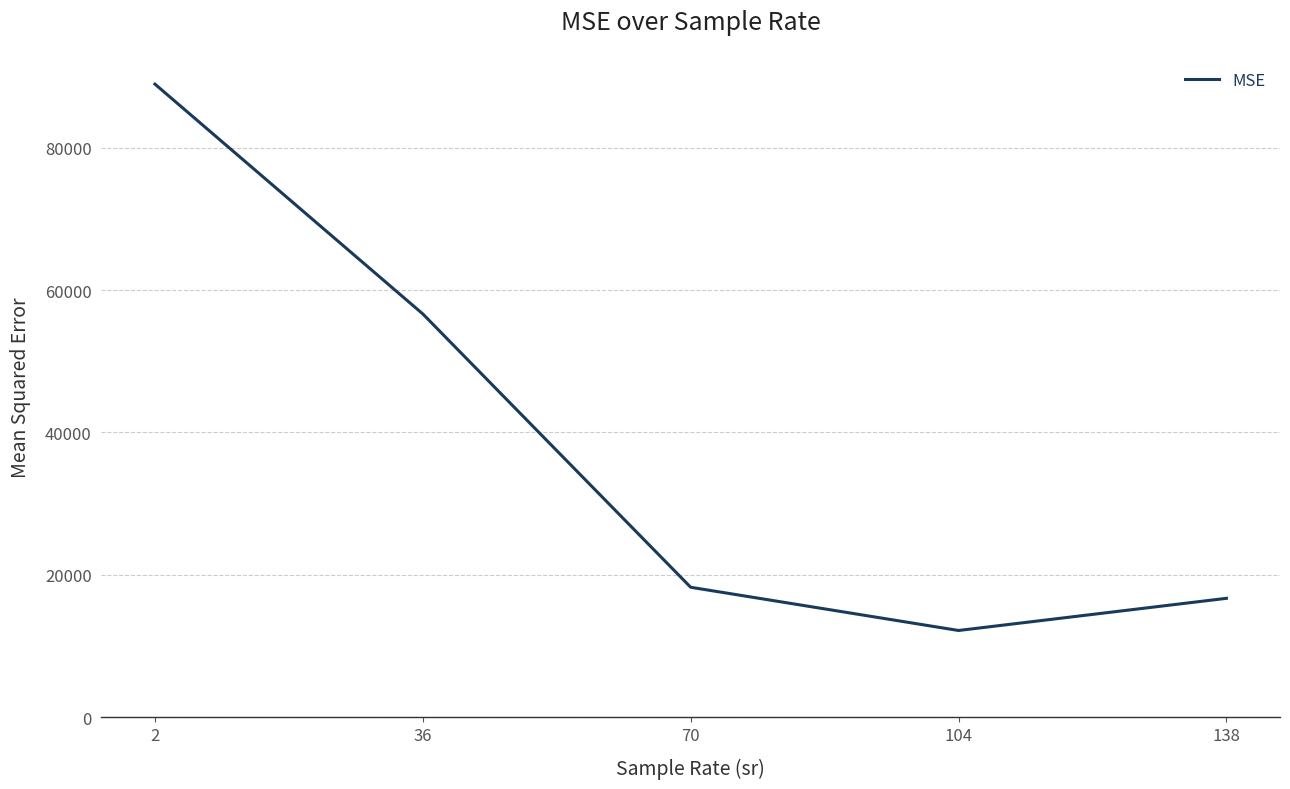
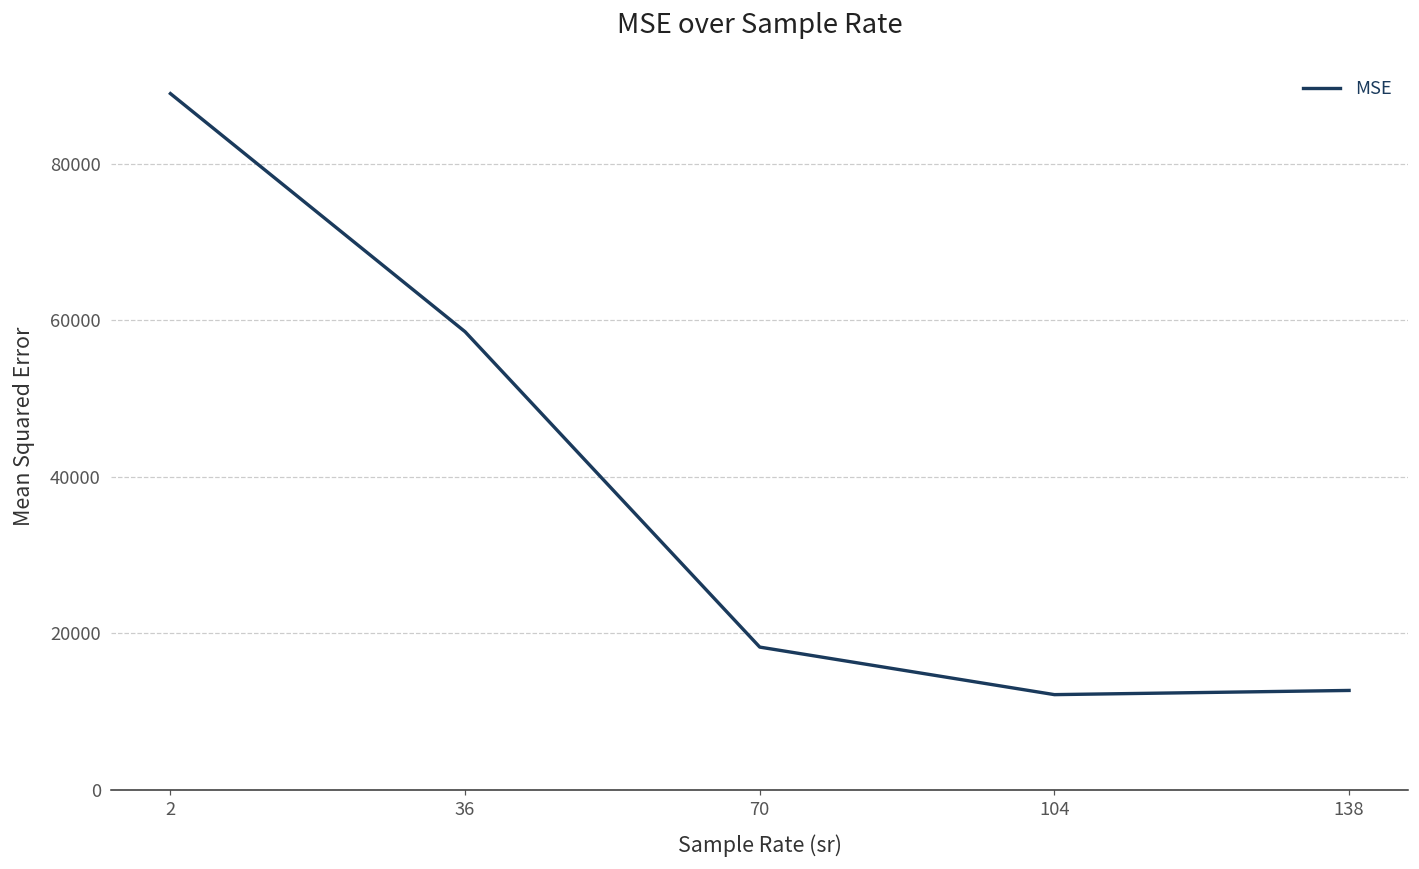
  {
    "2": 89000,
-   "36": 57000,
+   "36": 59000,
    "70": 18000,
    "104": 12000,
-   "138": 17000
+   "138": 13000
  }
